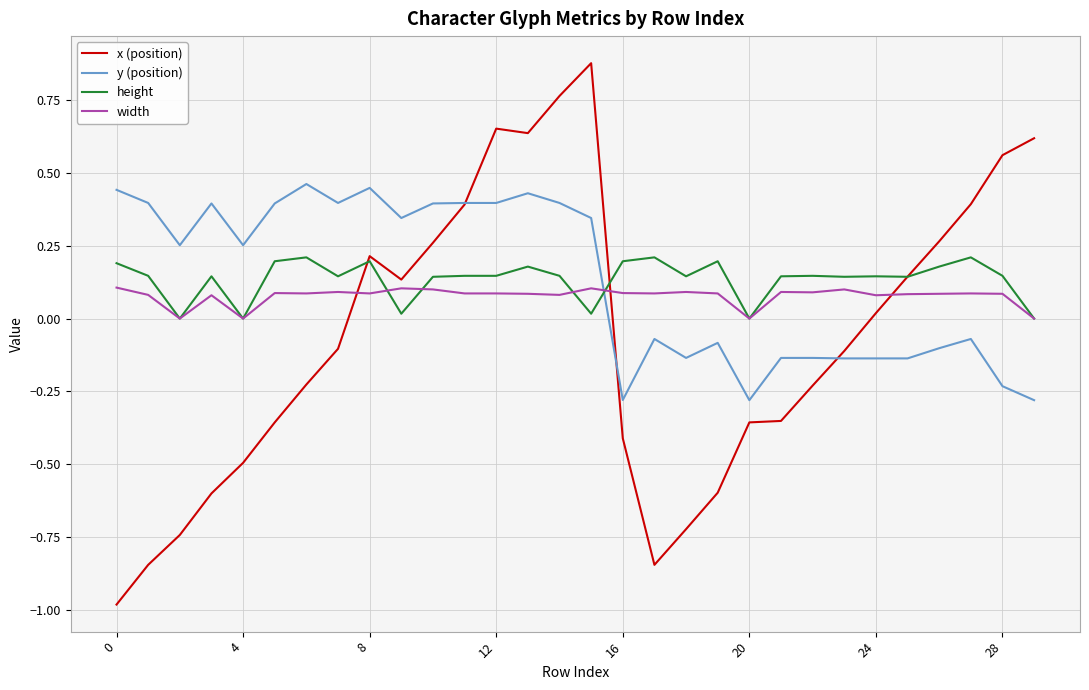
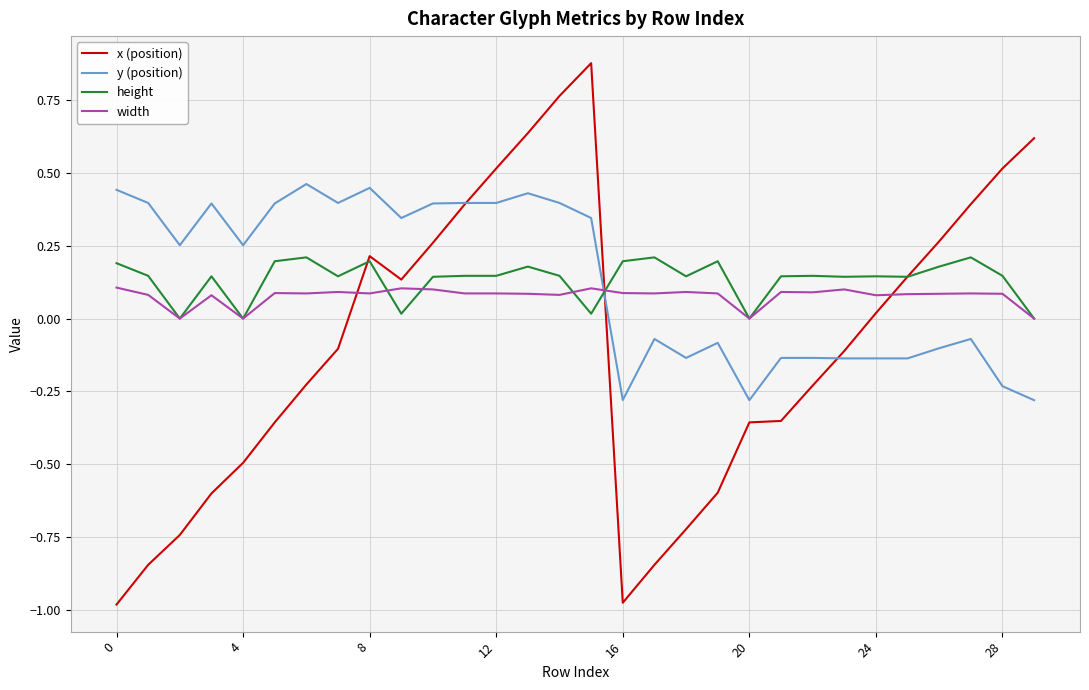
  {
    "x (position)": {
      "0": -0.98,
      "4": -0.50,
      "8": 0.21,
-     "12": 0.65,
-     "16": -0.41,
+     "12": 0.52,
+     "16": -0.98,
      "20": -0.36,
      "24": 0.02,
-     "28": 0.56
+     "28": 0.52
    },
    "y (position)": {
      "0": 0.44,
      "4": 0.25,
      "8": 0.45,
      "12": 0.40,
      "16": -0.28,
      "20": -0.28,
      "24": -0.14,
      "28": -0.23
    },
    "height": {
      "0": 0.19,
      "8": 0.20,
      "12": 0.15,
      "16": 0.20,
      "24": 0.15,
      "28": 0.15
    },
    "width": {
      "0": 0.11,
      "8": 0.09,
      "12": 0.09,
      "16": 0.09,
      "24": 0.08,
      "28": 0.09
    }
  }
